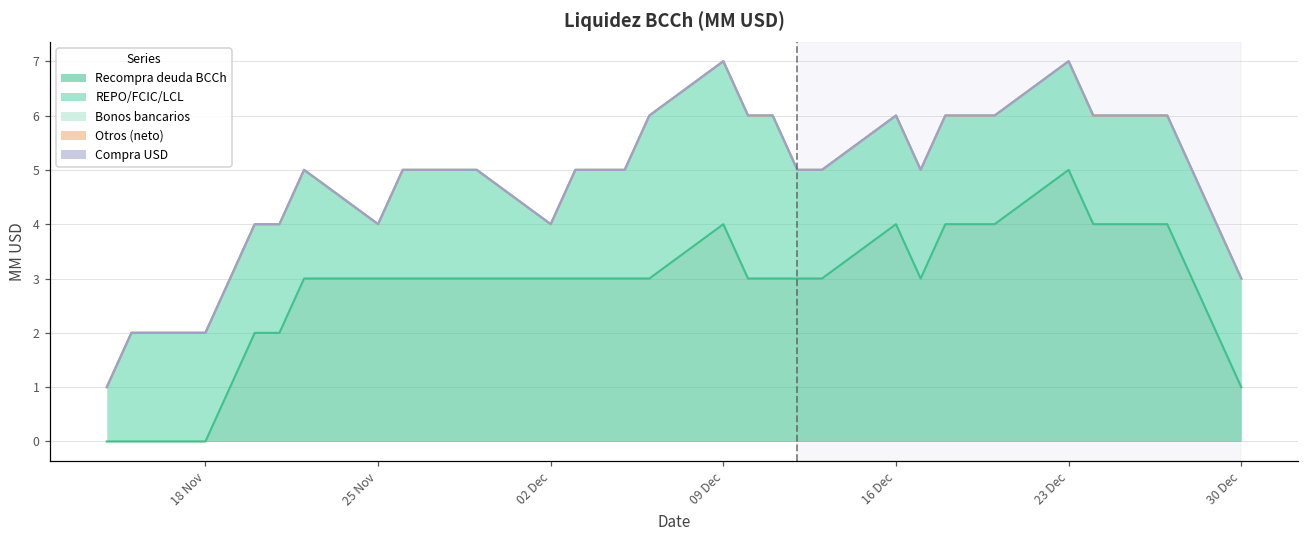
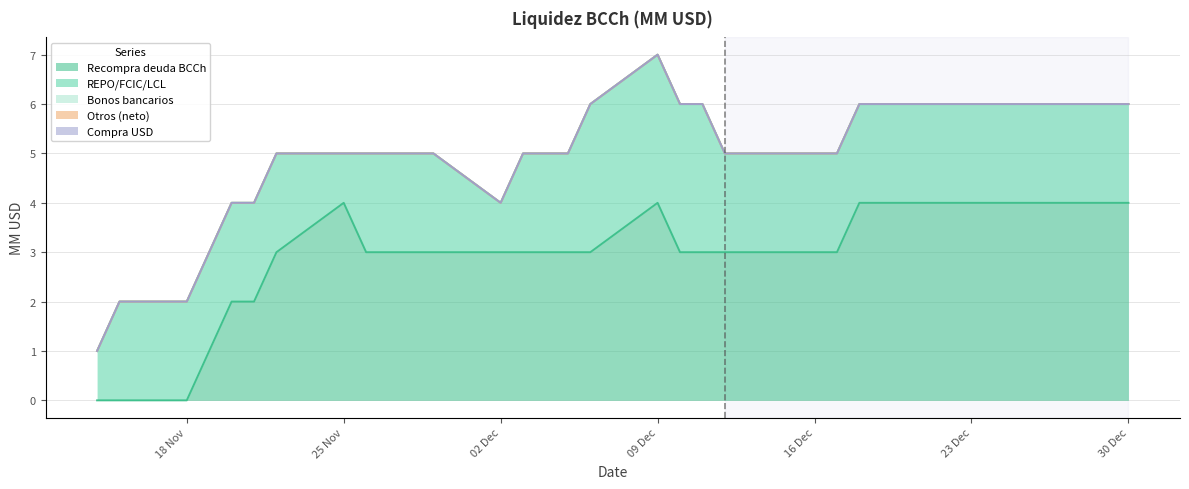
  {
    "Recompra deuda BCCh": {
      "18 Nov": 0,
-     "25 Nov": 3,
+     "25 Nov": 4,
      "02 Dec": 3,
      "09 Dec": 4,
-     "16 Dec": 4,
-     "23 Dec": 5,
-     "30 Dec": 1
+     "16 Dec": 3,
+     "23 Dec": 4,
+     "30 Dec": 4
    }
  }
